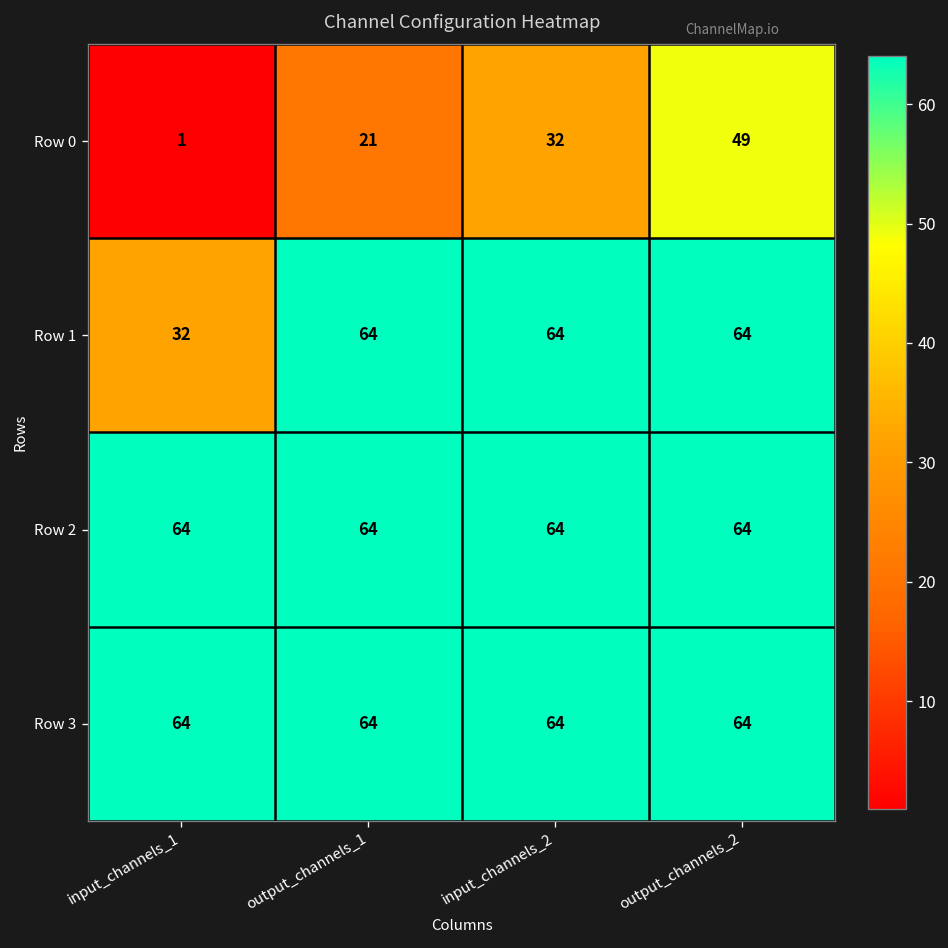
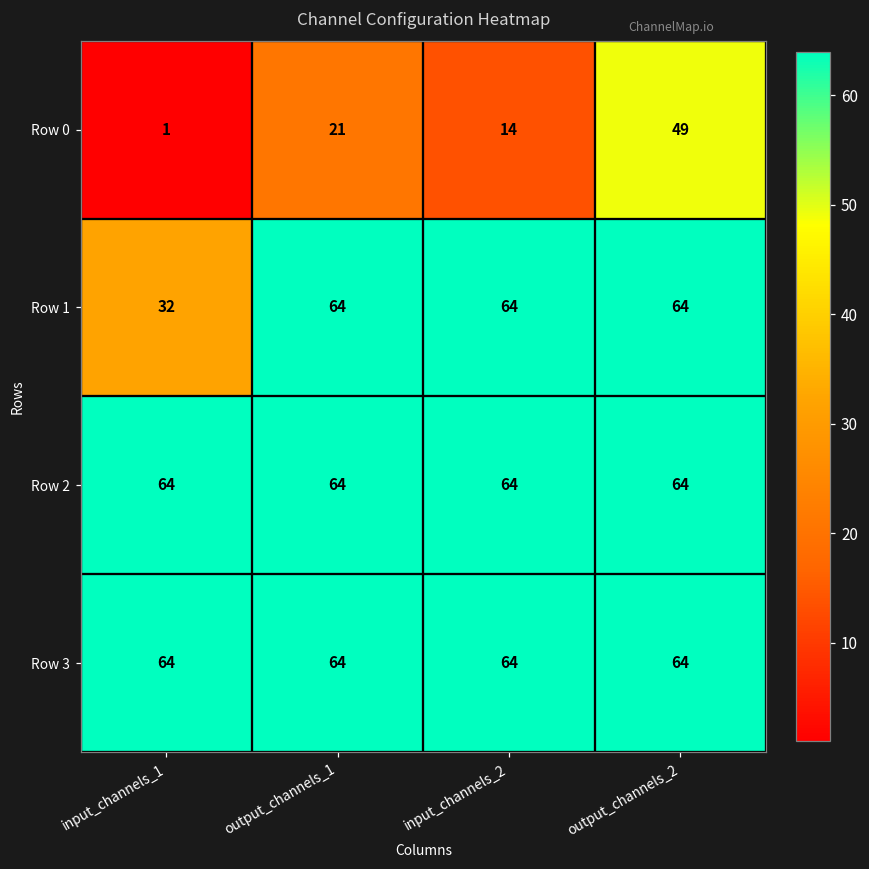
  {
    "Row 0": {
      "input_channels_1": 1,
      "output_channels_1": 21,
-     "input_channels_2": 32,
+     "input_channels_2": 14,
      "output_channels_2": 49
    },
    "Row 1": {
      "input_channels_1": 32,
      "output_channels_1": 64,
      "input_channels_2": 64,
      "output_channels_2": 64
    },
    "Row 2": {
      "input_channels_1": 64,
      "output_channels_1": 64,
      "input_channels_2": 64,
      "output_channels_2": 64
    },
    "Row 3": {
      "input_channels_1": 64,
      "output_channels_1": 64,
      "input_channels_2": 64,
      "output_channels_2": 64
    }
  }
